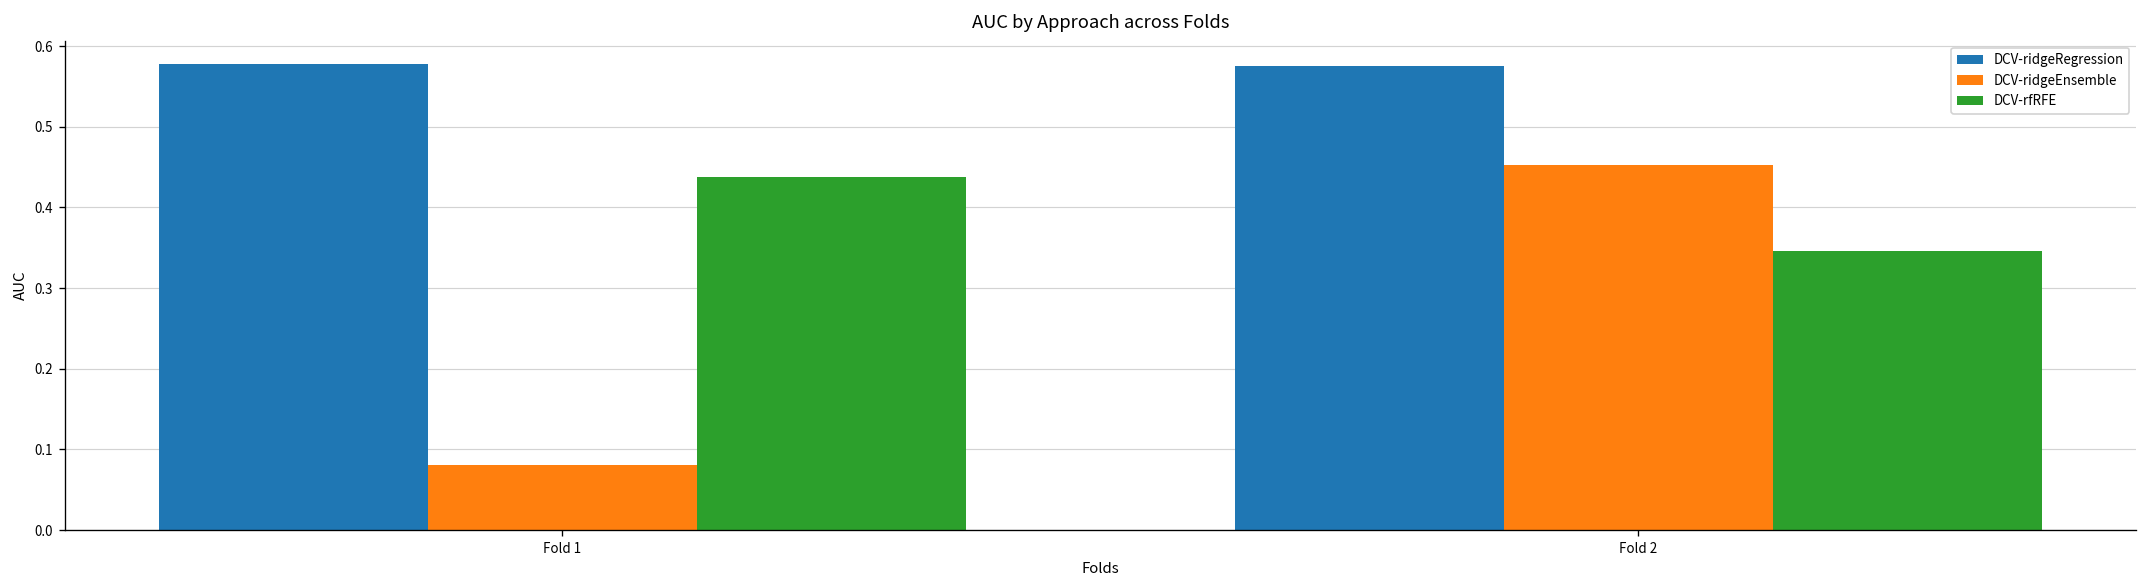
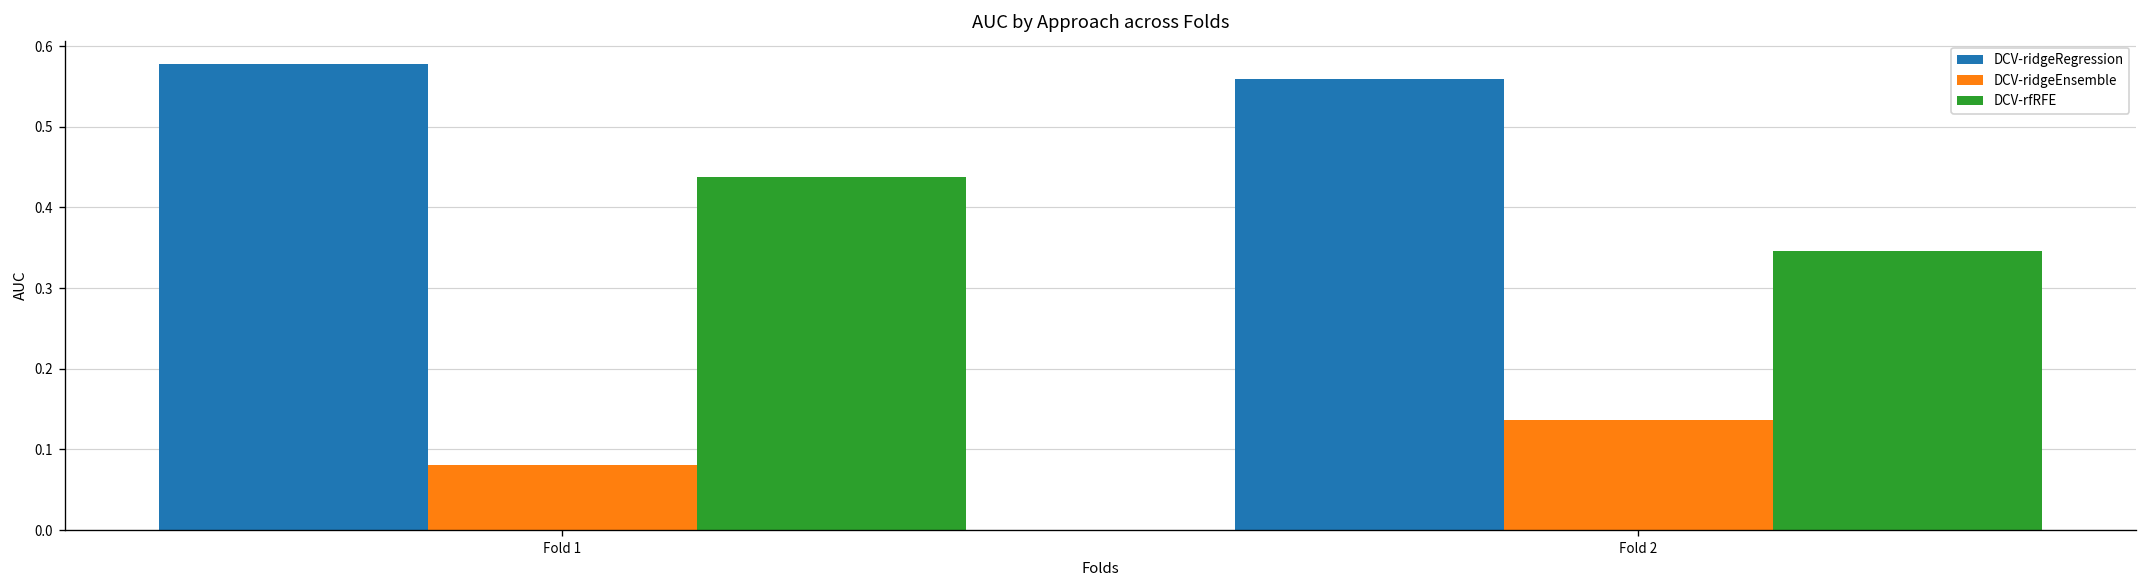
  {
    "DCV-ridgeRegression": {
      "Fold 1": 0.58,
-     "Fold 2": 0.57
+     "Fold 2": 0.56
    },
    "DCV-ridgeEnsemble": {
      "Fold 1": 0.08,
-     "Fold 2": 0.45
+     "Fold 2": 0.14
    },
    "DCV-rfRFE": {
      "Fold 1": 0.44,
      "Fold 2": 0.35
    }
  }
